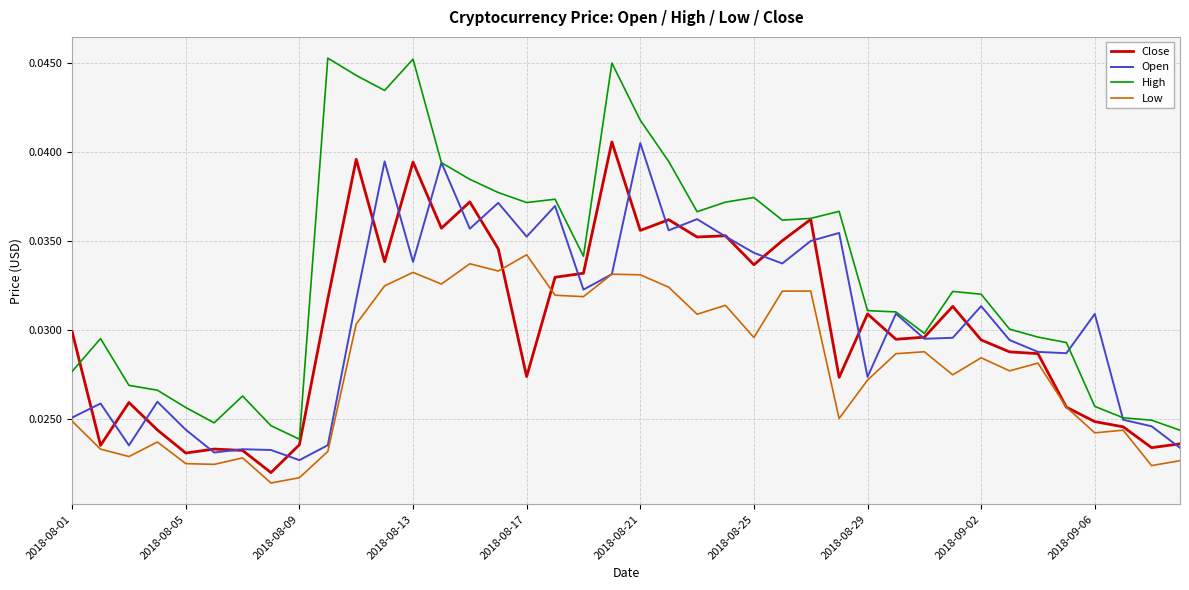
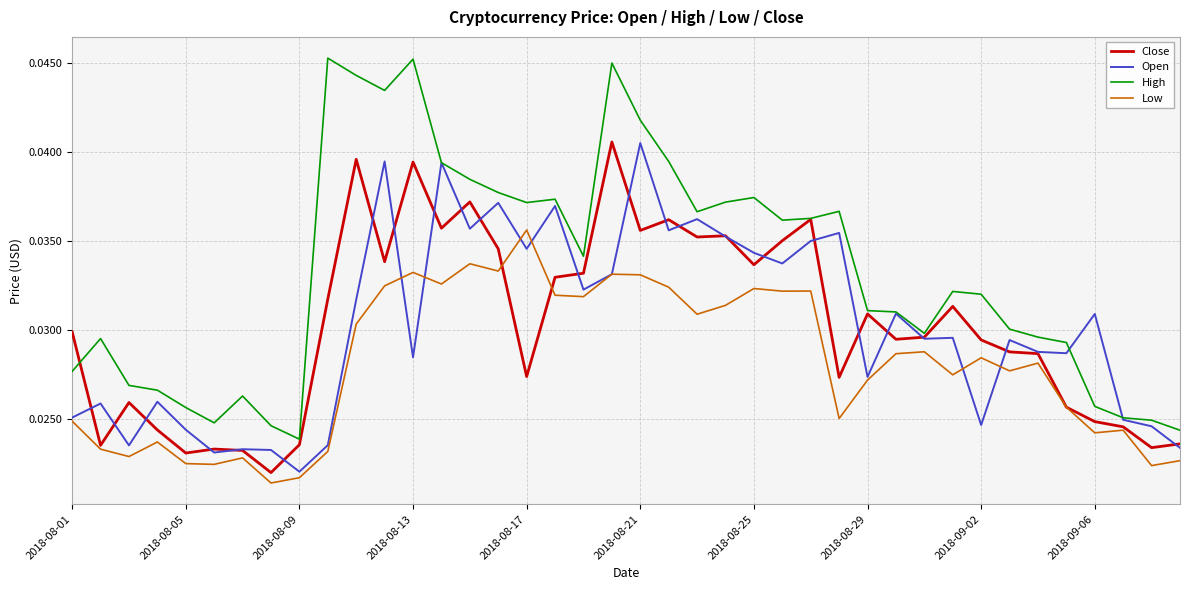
  {
    "Close": {
      "2018-08-01": 0.0299,
      "2018-08-05": 0.0231,
      "2018-08-09": 0.0236,
      "2018-08-13": 0.0394,
      "2018-08-17": 0.0274,
      "2018-08-21": 0.0356,
      "2018-08-25": 0.0337,
      "2018-08-29": 0.0309,
      "2018-09-02": 0.0295,
      "2018-09-06": 0.0249
    },
    "Open": {
      "2018-08-01": 0.0251,
      "2018-08-05": 0.0244,
-     "2018-08-09": 0.0227,
-     "2018-08-13": 0.0338,
-     "2018-08-17": 0.0352,
+     "2018-08-09": 0.0221,
+     "2018-08-13": 0.0285,
+     "2018-08-17": 0.0346,
      "2018-08-21": 0.0405,
      "2018-08-25": 0.0343,
      "2018-08-29": 0.0274,
-     "2018-09-02": 0.0313,
+     "2018-09-02": 0.0247,
      "2018-09-06": 0.0309
    },
    "High": {
      "2018-08-01": 0.0277,
      "2018-08-05": 0.0257,
      "2018-08-09": 0.0239,
      "2018-08-13": 0.0452,
      "2018-08-17": 0.0372,
      "2018-08-21": 0.0418,
      "2018-08-25": 0.0374,
      "2018-08-29": 0.0311,
      "2018-09-02": 0.0320,
      "2018-09-06": 0.0257
    },
    "Low": {
      "2018-08-01": 0.0249,
      "2018-08-05": 0.0225,
      "2018-08-09": 0.0217,
      "2018-08-13": 0.0332,
-     "2018-08-17": 0.0342,
+     "2018-08-17": 0.0356,
      "2018-08-21": 0.0331,
-     "2018-08-25": 0.0296,
+     "2018-08-25": 0.0323,
      "2018-08-29": 0.0272,
      "2018-09-02": 0.0284,
      "2018-09-06": 0.0242
    }
  }
